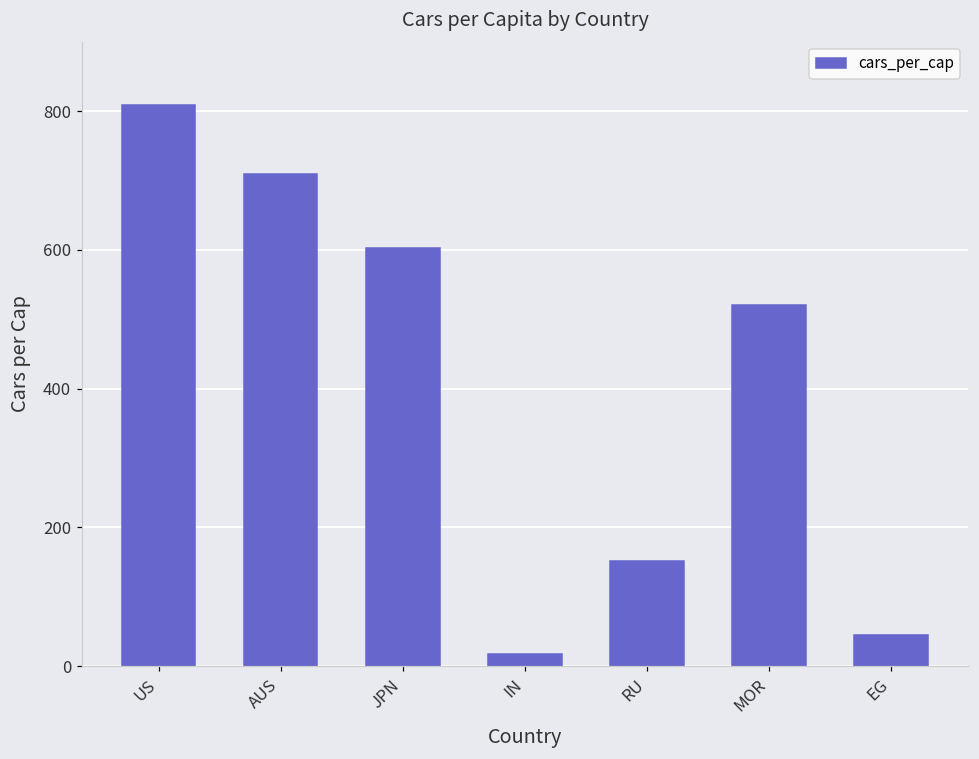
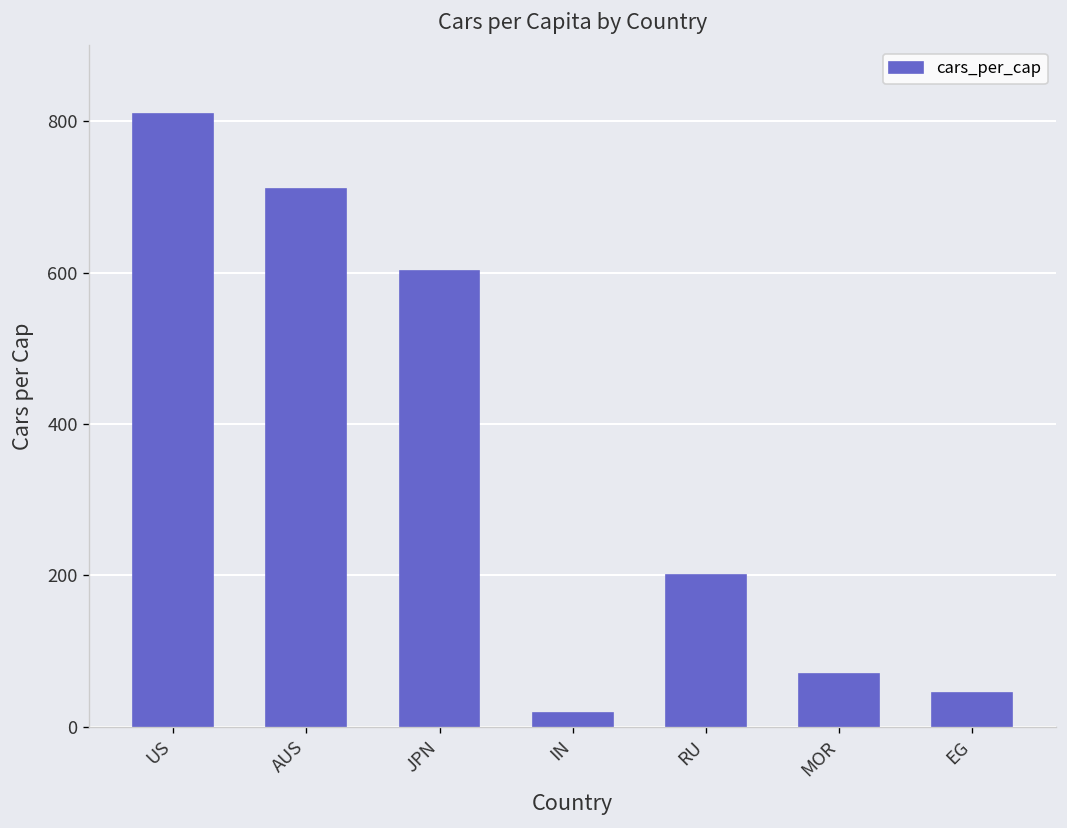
  {
    "US": 810,
    "AUS": 710,
    "JPN": 600,
    "IN": 20,
-   "RU": 150,
-   "MOR": 520,
+   "RU": 200,
+   "MOR": 70,
    "EG": 50
  }
